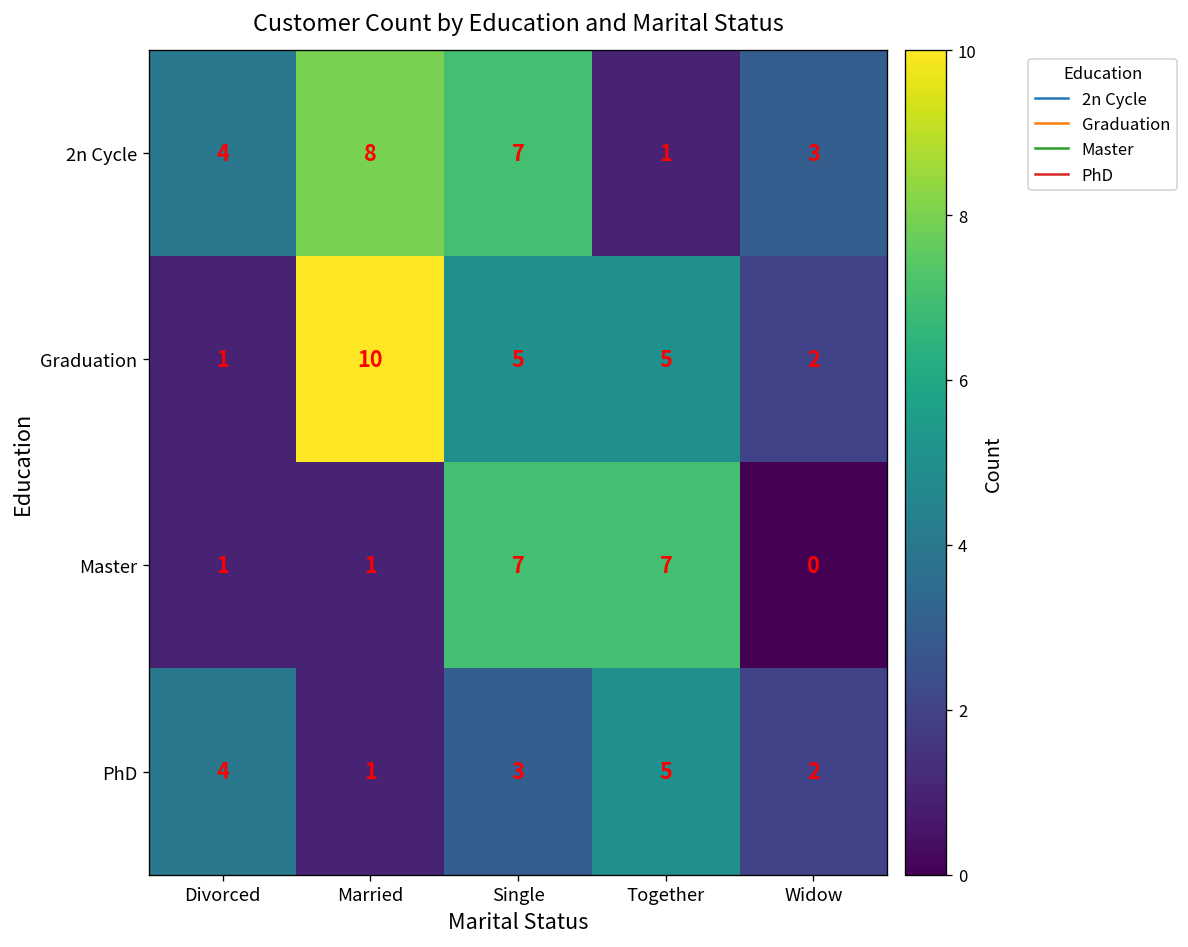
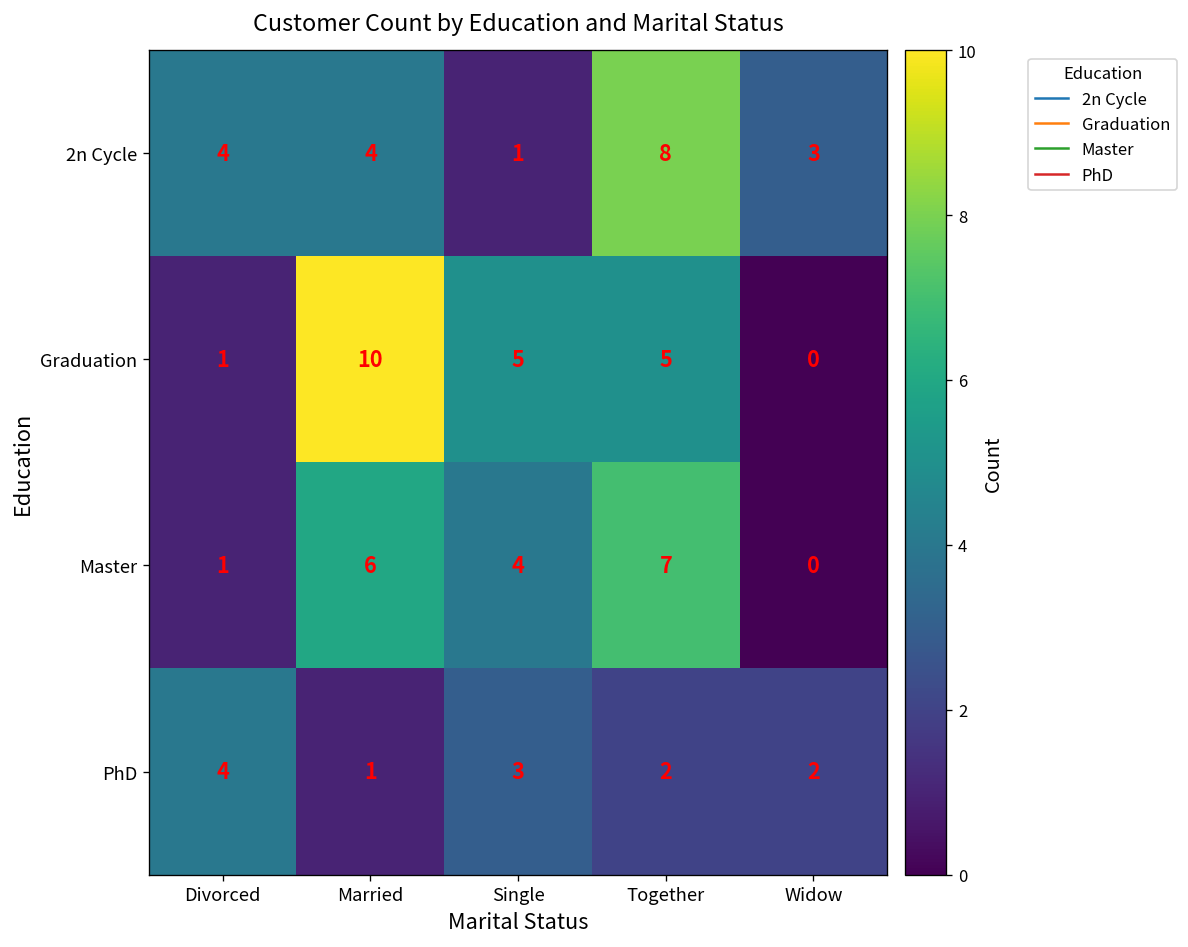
  {
    "2n Cycle": {
      "Divorced": 4,
-     "Married": 8,
-     "Single": 7,
-     "Together": 1,
+     "Married": 4,
+     "Single": 1,
+     "Together": 8,
      "Widow": 3
    },
    "Graduation": {
      "Divorced": 1,
      "Married": 10,
      "Single": 5,
      "Together": 5,
-     "Widow": 2
+     "Widow": 0
    },
    "Master": {
      "Divorced": 1,
-     "Married": 1,
-     "Single": 7,
+     "Married": 6,
+     "Single": 4,
      "Together": 7,
      "Widow": 0
    },
    "PhD": {
      "Divorced": 4,
      "Married": 1,
      "Single": 3,
-     "Together": 5,
+     "Together": 2,
      "Widow": 2
    }
  }
